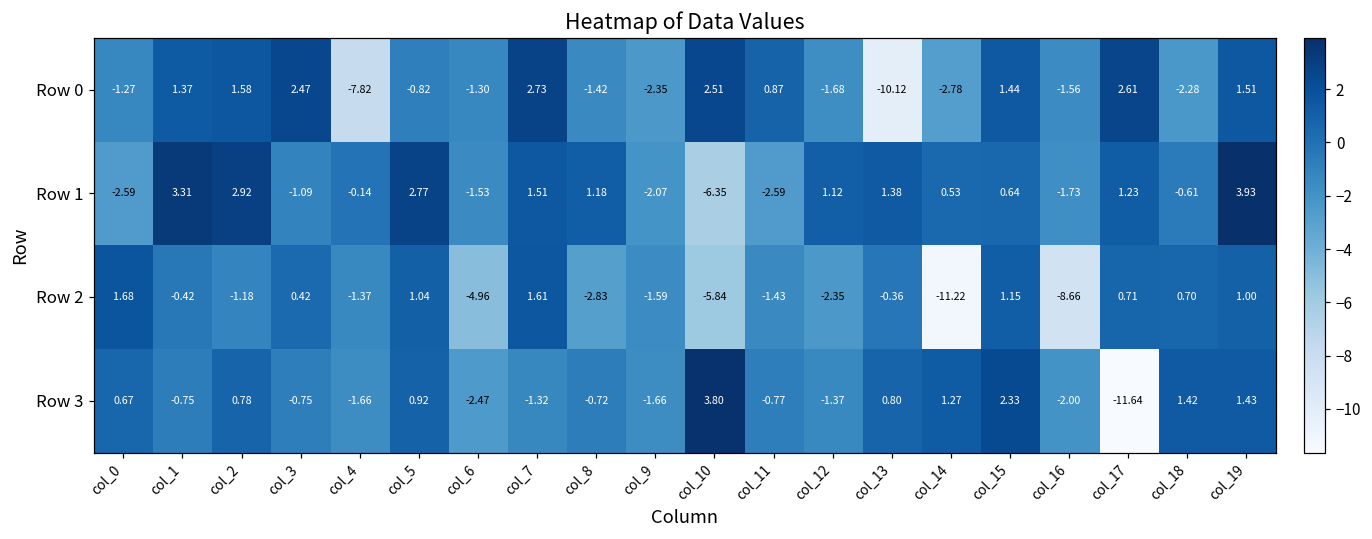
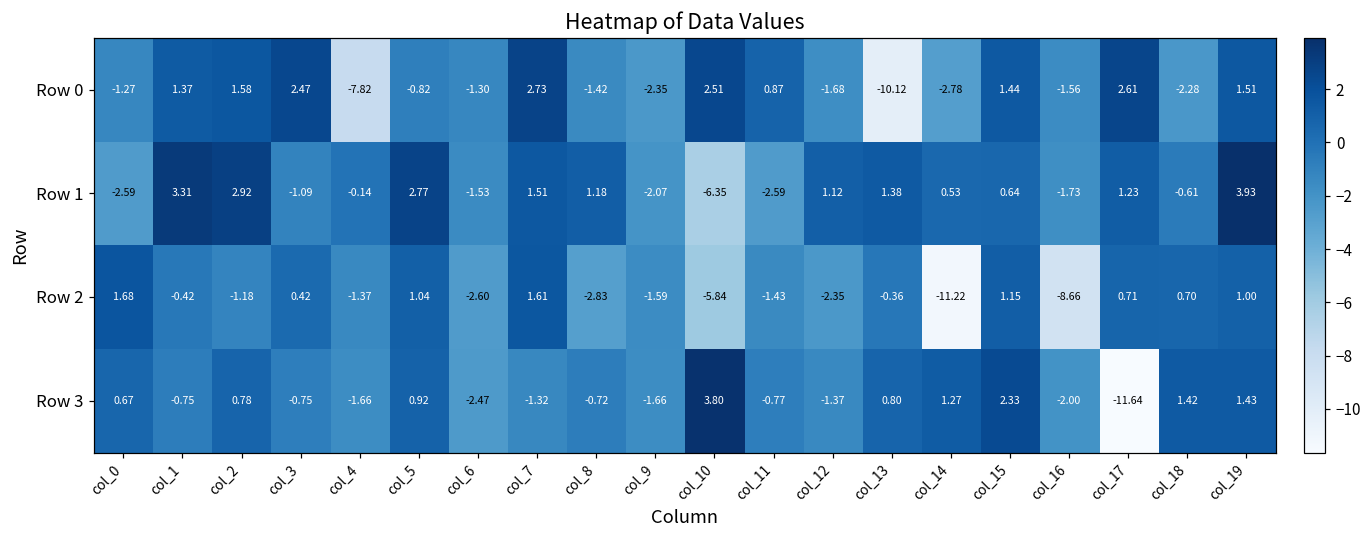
  {
    "Row 0": {
      "col_0": -1.27,
      "col_1": 1.37,
      "col_2": 1.58,
      "col_3": 2.47,
      "col_4": -7.82,
      "col_5": -0.82,
      "col_6": -1.30,
      "col_7": 2.73,
      "col_8": -1.42,
      "col_9": -2.35,
      "col_10": 2.51,
      "col_11": 0.87,
      "col_12": -1.68,
      "col_13": -10.12,
      "col_14": -2.78,
      "col_15": 1.44,
      "col_16": -1.56,
      "col_17": 2.61,
      "col_18": -2.28,
      "col_19": 1.51
    },
    "Row 1": {
      "col_0": -2.59,
      "col_1": 3.31,
      "col_2": 2.92,
      "col_3": -1.09,
      "col_4": -0.14,
      "col_5": 2.77,
      "col_6": -1.53,
      "col_7": 1.51,
      "col_8": 1.18,
      "col_9": -2.07,
      "col_10": -6.35,
      "col_11": -2.59,
      "col_12": 1.12,
      "col_13": 1.38,
      "col_14": 0.53,
      "col_15": 0.64,
      "col_16": -1.73,
      "col_17": 1.23,
      "col_18": -0.61,
      "col_19": 3.93
    },
    "Row 2": {
      "col_0": 1.68,
      "col_1": -0.42,
      "col_2": -1.18,
      "col_3": 0.42,
      "col_4": -1.37,
      "col_5": 1.04,
-     "col_6": -4.96,
+     "col_6": -2.60,
      "col_7": 1.61,
      "col_8": -2.83,
      "col_9": -1.59,
      "col_10": -5.84,
      "col_11": -1.43,
      "col_12": -2.35,
      "col_13": -0.36,
      "col_14": -11.22,
      "col_15": 1.15,
      "col_16": -8.66,
      "col_17": 0.71,
      "col_18": 0.70,
      "col_19": 1.00
    },
    "Row 3": {
      "col_0": 0.67,
      "col_1": -0.75,
      "col_2": 0.78,
      "col_3": -0.75,
      "col_4": -1.66,
      "col_5": 0.92,
      "col_6": -2.47,
      "col_7": -1.32,
      "col_8": -0.72,
      "col_9": -1.66,
      "col_10": 3.80,
      "col_11": -0.77,
      "col_12": -1.37,
      "col_13": 0.80,
      "col_14": 1.27,
      "col_15": 2.33,
      "col_16": -2.00,
      "col_17": -11.64,
      "col_18": 1.42,
      "col_19": 1.43
    }
  }
